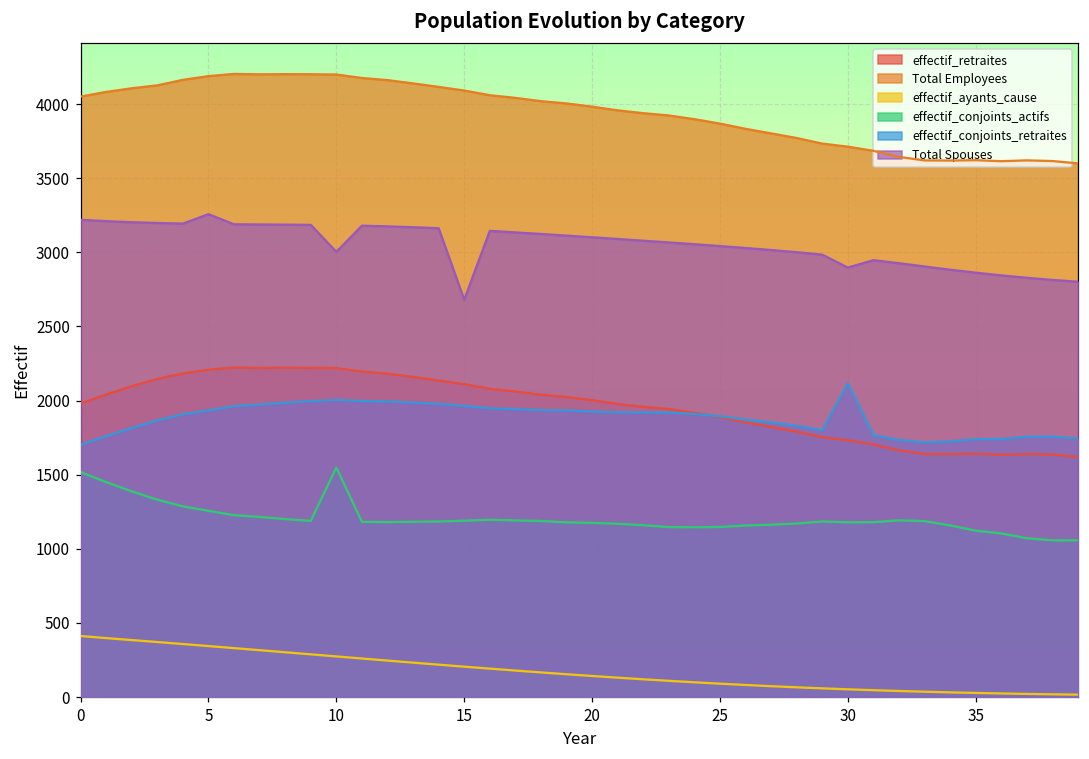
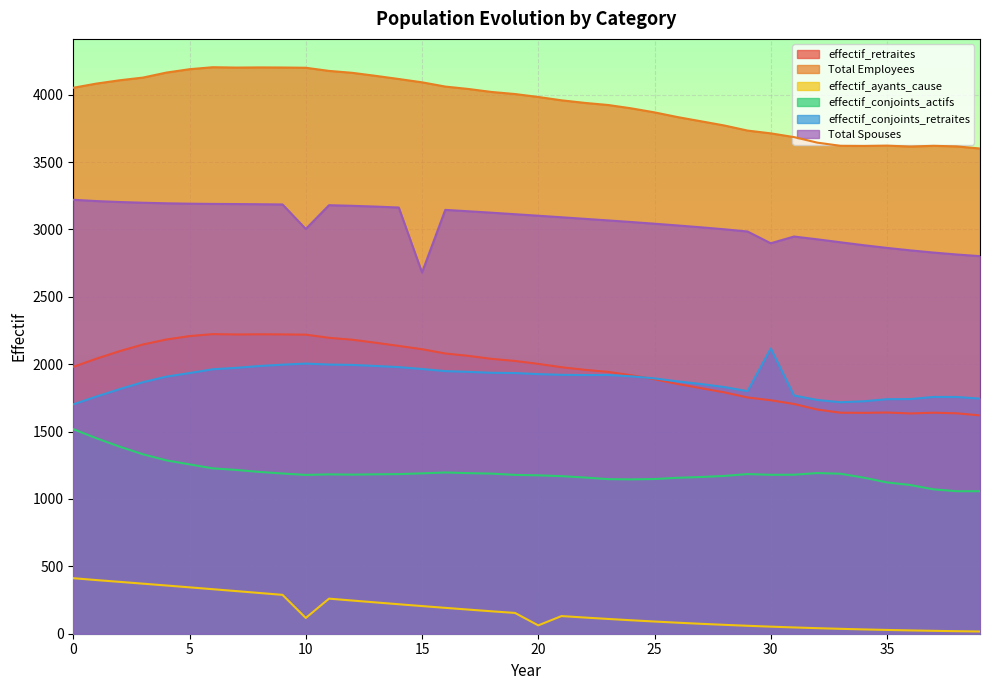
  {
    "effectif_ayants_cause": {
      "0": 410,
      "5": 340,
-     "10": 270,
+     "10": 120,
      "15": 210,
-     "20": 140,
+     "20": 60,
      "25": 90,
      "30": 50,
      "35": 30
    },
    "effectif_conjoints_actifs": {
      "0": 1520,
      "5": 1260,
-     "10": 1550,
+     "10": 1180,
      "15": 1190,
      "20": 1180,
      "25": 1150,
      "30": 1180,
      "35": 1120
    },
    "effectif_conjoints_retraites": {
      "0": 1700,
      "5": 1930,
      "10": 2000,
      "15": 1960,
      "20": 1930,
      "30": 2120,
      "35": 1740
    },
    "Total Spouses": {
      "0": 3220,
-     "5": 3260,
+     "5": 3190,
      "10": 3000,
      "15": 2680,
      "20": 3100,
      "25": 3040,
      "30": 2900,
      "35": 2860
    }
  }
